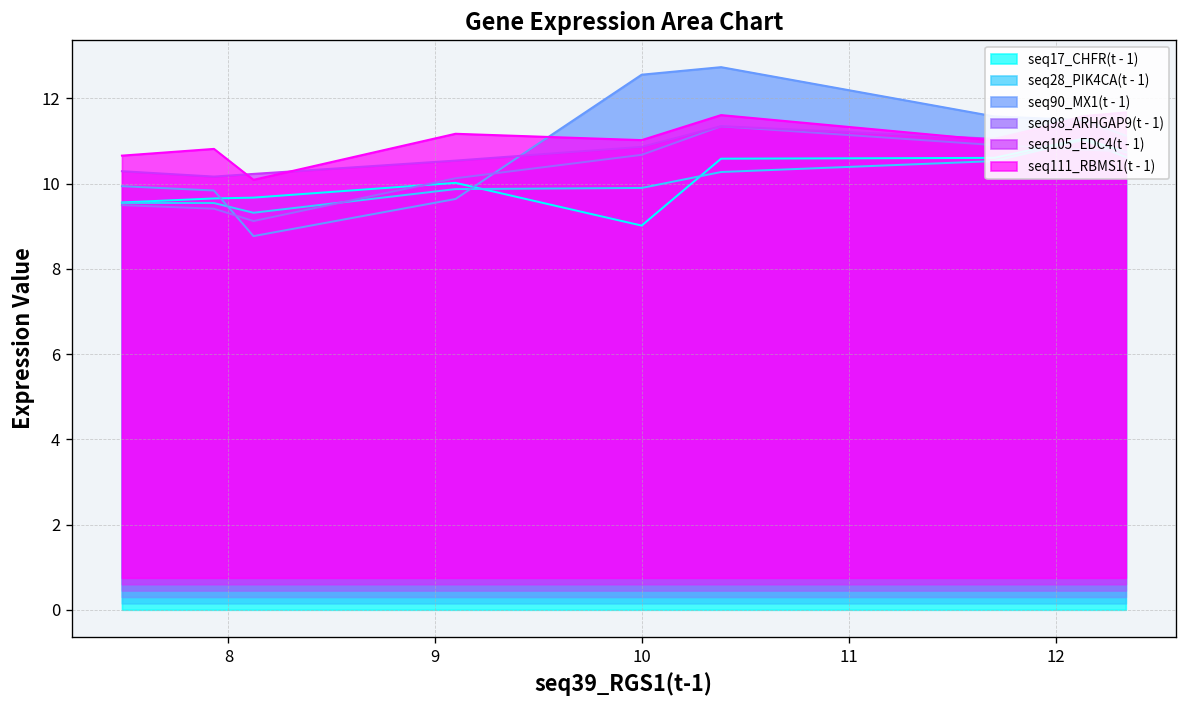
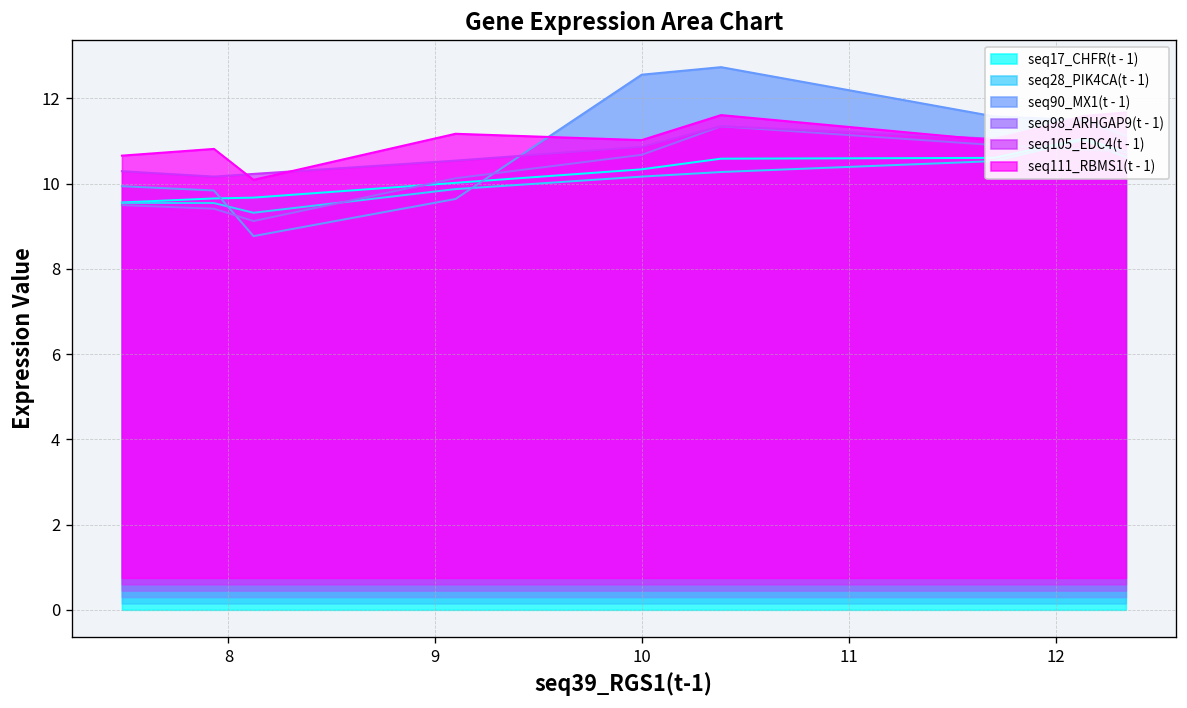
  {
    "seq17_CHFR(t - 1)": {
-     "10": 9.0
+     "10": 10.3
    },
    "seq28_PIK4CA(t - 1)": {
-     "10": 9.9
+     "10": 10.2
    },
    "seq90_MX1(t - 1)": {
      "10": 12.6
    },
    "seq98_ARHGAP9(t - 1)": {
      "10": 10.7
    },
    "seq105_EDC4(t - 1)": {
      "10": 10.9
    },
    "seq111_RBMS1(t - 1)": {
      "10": 11.0
    }
  }
